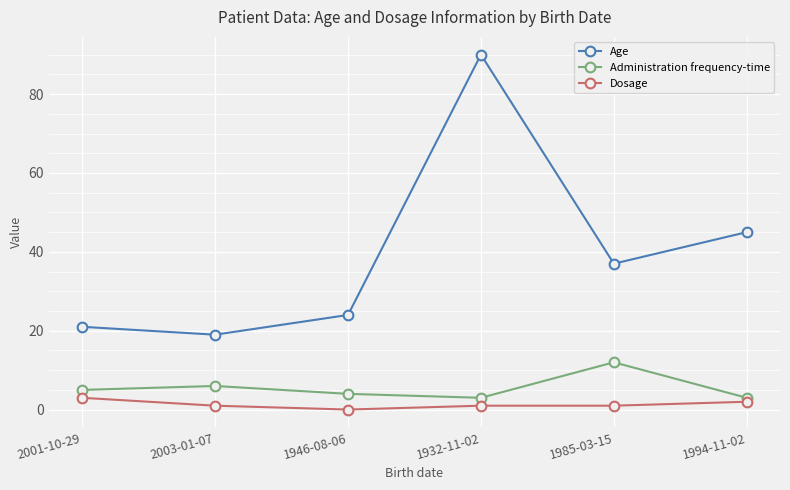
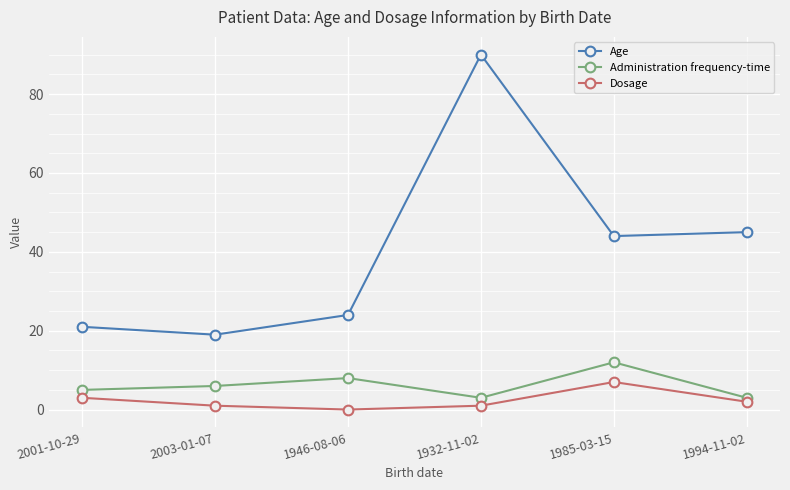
  {
    "Age": {
      "2001-10-29": 21,
      "2003-01-07": 19,
      "1946-08-06": 24,
      "1932-11-02": 90,
-     "1985-03-15": 37,
+     "1985-03-15": 44,
      "1994-11-02": 45
    },
    "Administration frequency-time": {
      "2001-10-29": 5,
      "2003-01-07": 6,
-     "1946-08-06": 4,
+     "1946-08-06": 8,
      "1932-11-02": 3,
      "1985-03-15": 12,
      "1994-11-02": 3
    },
    "Dosage": {
      "2001-10-29": 3,
      "2003-01-07": 1,
      "1946-08-06": 0,
      "1932-11-02": 1,
-     "1985-03-15": 1,
+     "1985-03-15": 7,
      "1994-11-02": 2
    }
  }
